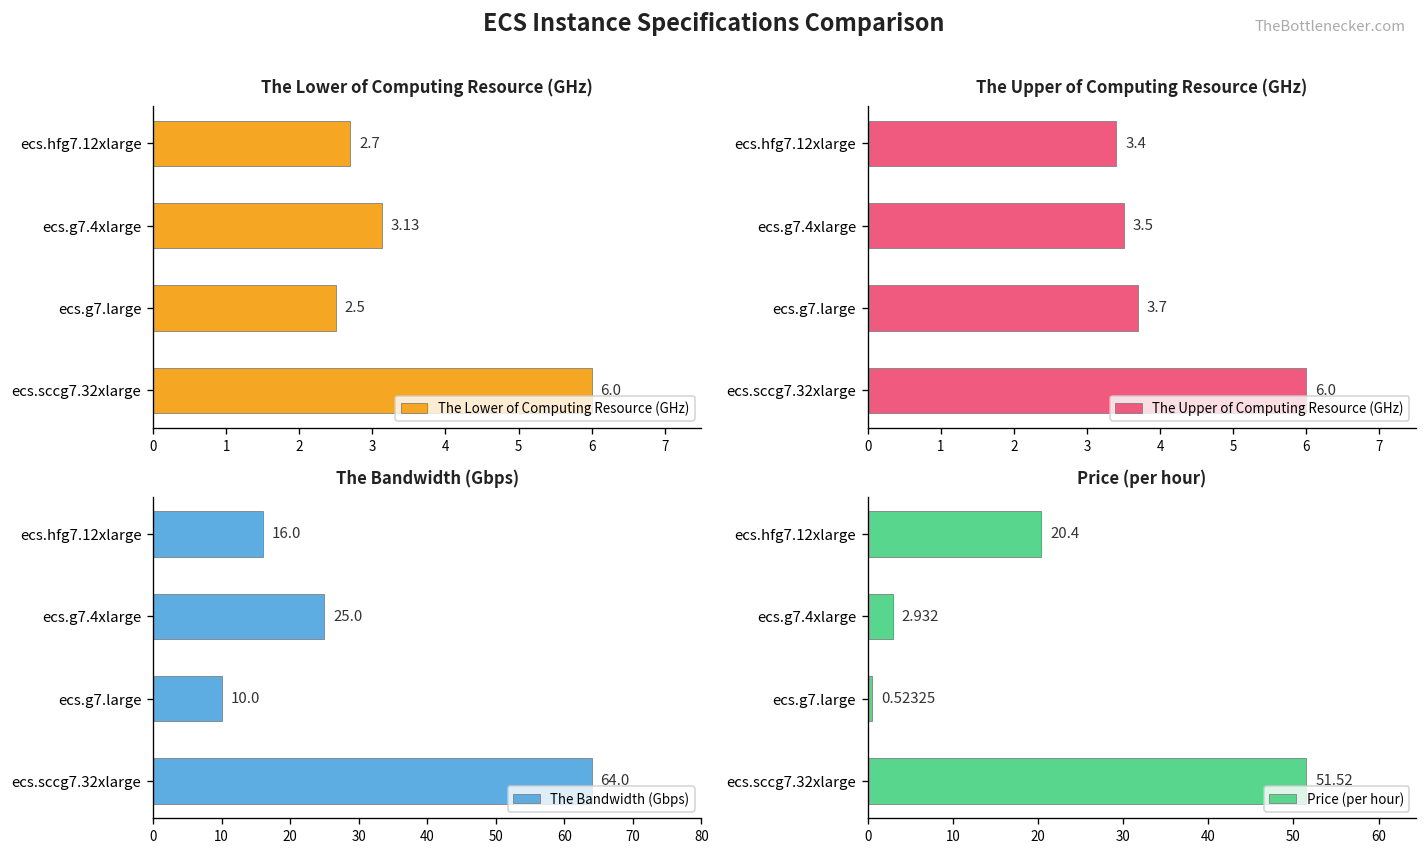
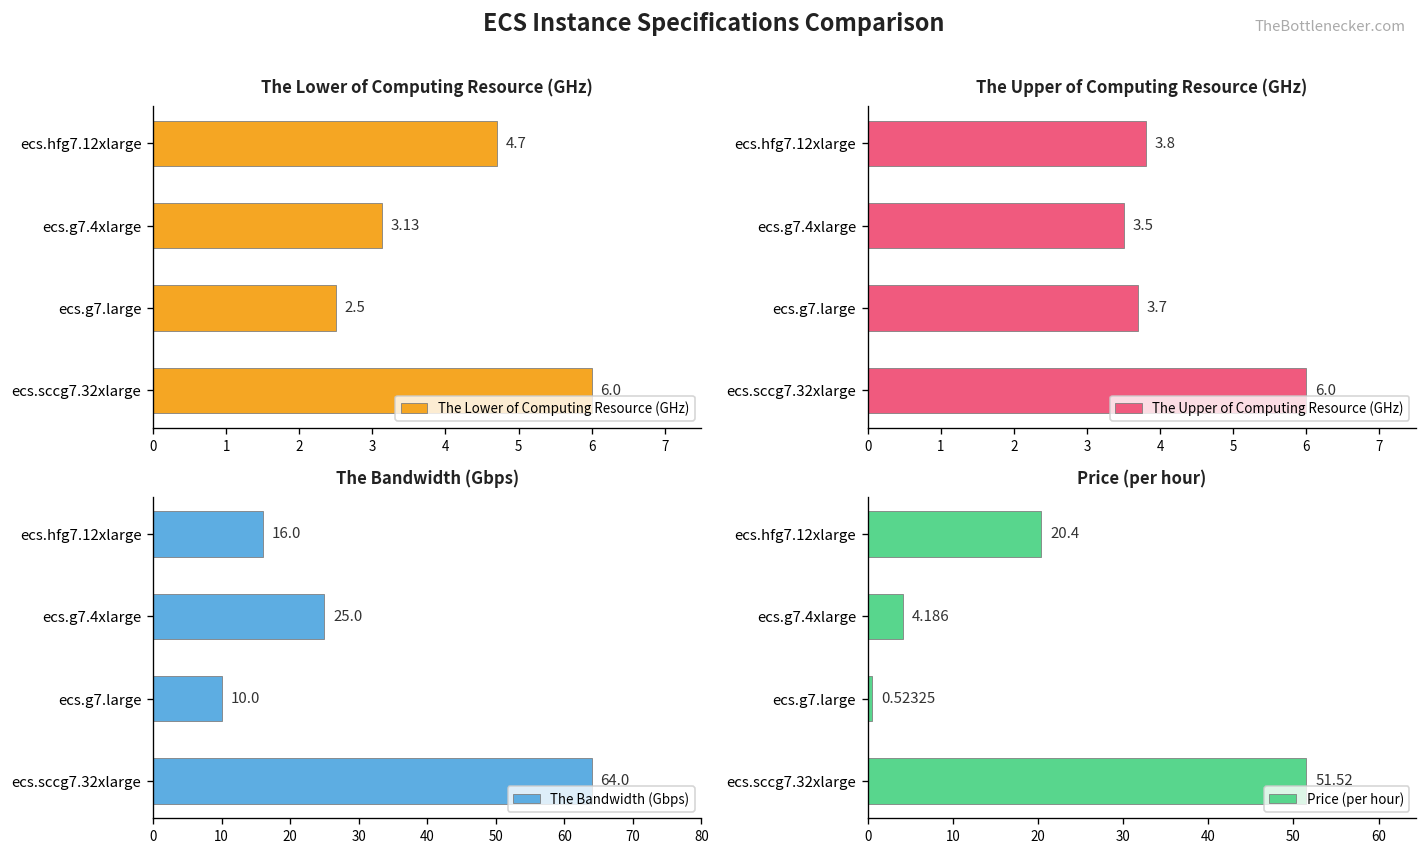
  {
    "The Lower of Computing Resource (GHz)": {
-     "ecs.hfg7.12xlarge": 2.7,
+     "ecs.hfg7.12xlarge": 4.7,
      "ecs.g7.4xlarge": 3.13,
      "ecs.g7.large": 2.5
    },
    "The Upper of Computing Resource (GHz)": {
-     "ecs.hfg7.12xlarge": 3.4,
+     "ecs.hfg7.12xlarge": 3.8,
      "ecs.g7.4xlarge": 3.5,
      "ecs.g7.large": 3.7
    },
    "The Bandwidth (Gbps)": {
      "ecs.hfg7.12xlarge": 16.0,
      "ecs.g7.4xlarge": 25.0,
      "ecs.g7.large": 10.0
    },
    "Price (per hour)": {
      "ecs.hfg7.12xlarge": 20.4,
-     "ecs.g7.4xlarge": 2.932,
+     "ecs.g7.4xlarge": 4.186,
      "ecs.g7.large": 0.52325
    }
  }
